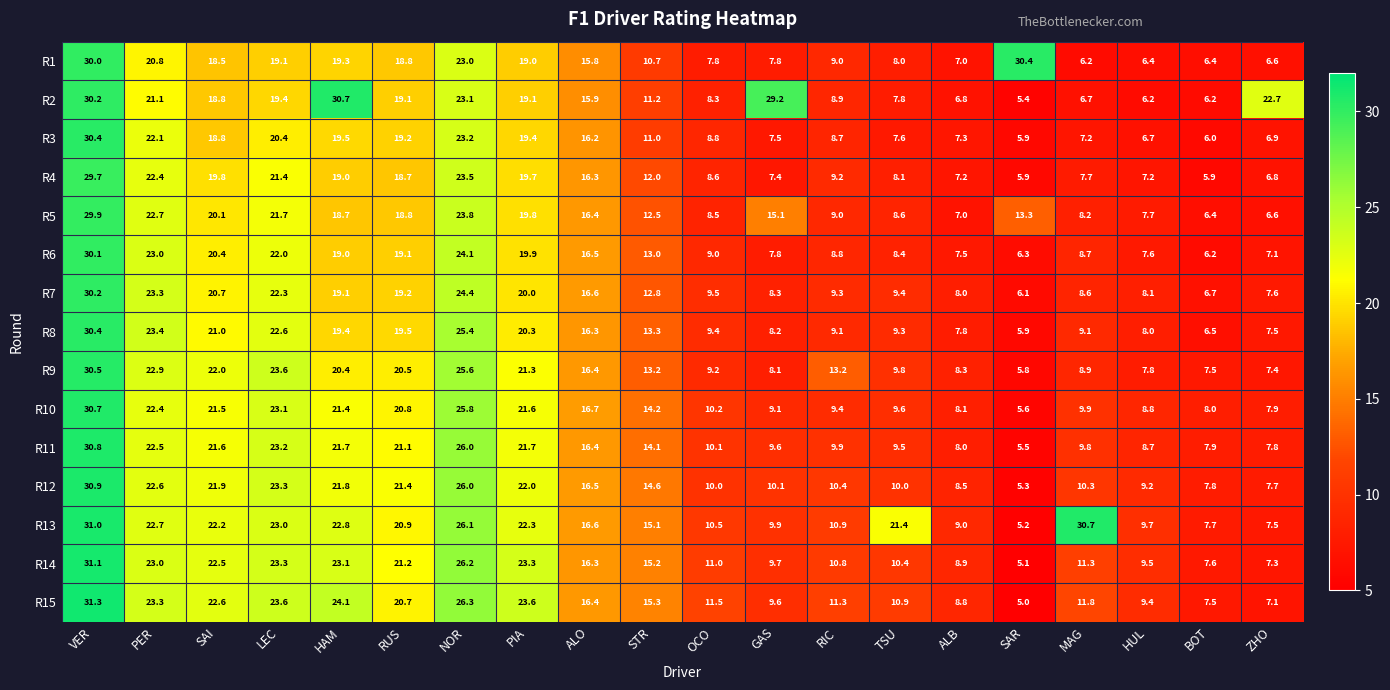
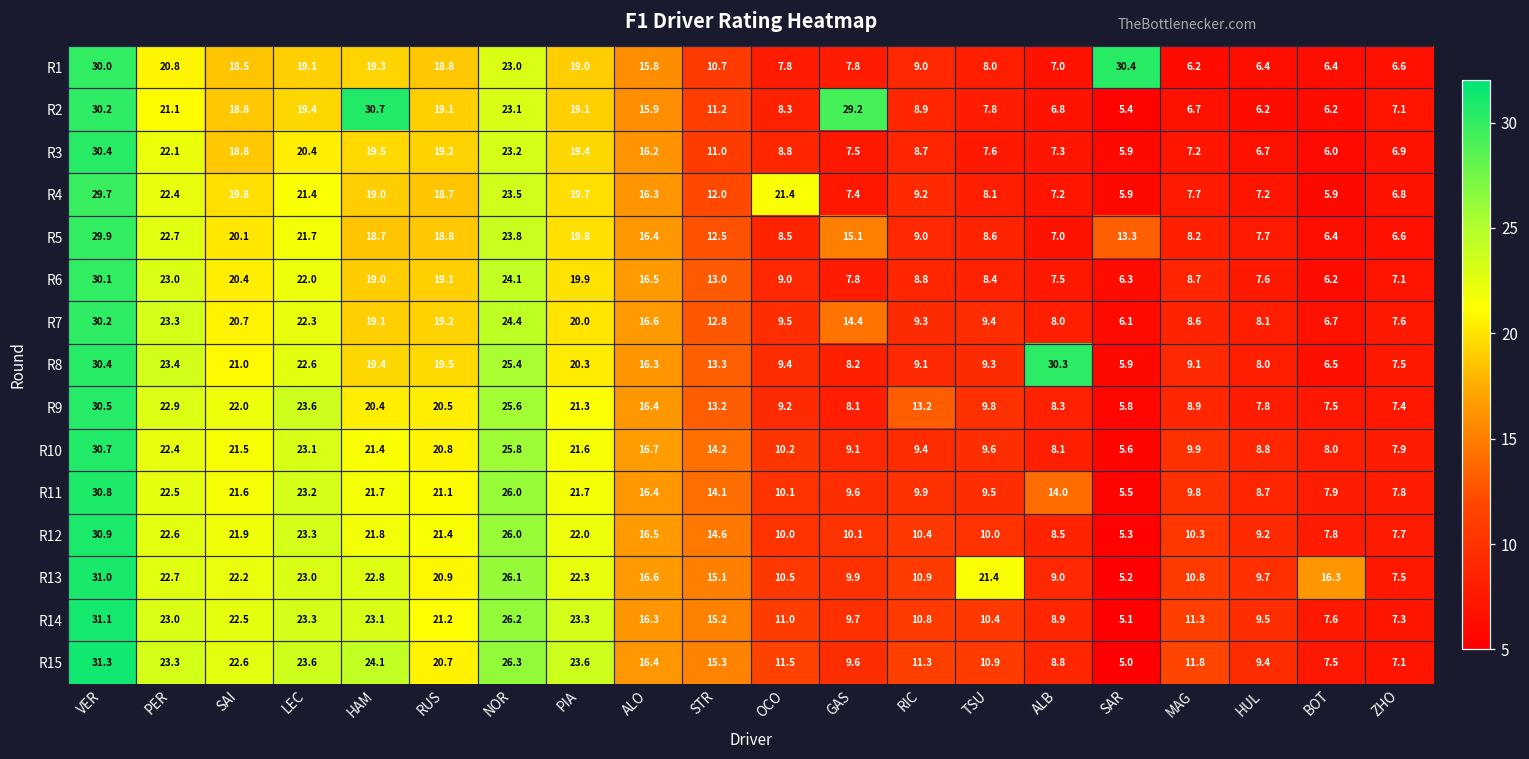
  {
    "R2": {
      "VER": 30.2,
      "PER": 21.1,
      "SAI": 18.8,
      "LEC": 19.4,
      "HAM": 30.7,
      "RUS": 19.1,
      "NOR": 23.1,
      "PIA": 19.1,
      "ALO": 15.9,
      "STR": 11.2,
      "OCO": 8.3,
      "GAS": 29.2,
      "RIC": 8.9,
      "TSU": 7.8,
      "ALB": 6.8,
      "SAR": 5.4,
      "MAG": 6.7,
      "HUL": 6.2,
      "BOT": 6.2,
-     "ZHO": 22.7
+     "ZHO": 7.1
    },
    "R4": {
      "VER": 29.7,
      "PER": 22.4,
      "SAI": 19.8,
      "LEC": 21.4,
      "HAM": 19.0,
      "RUS": 18.7,
      "NOR": 23.5,
      "PIA": 19.7,
      "ALO": 16.3,
      "STR": 12.0,
-     "OCO": 8.6,
+     "OCO": 21.4,
      "GAS": 7.4,
      "RIC": 9.2,
      "TSU": 8.1,
      "ALB": 7.2,
      "SAR": 5.9,
      "MAG": 7.7,
      "HUL": 7.2,
      "BOT": 5.9,
      "ZHO": 6.8
    },
    "R7": {
      "VER": 30.2,
      "PER": 23.3,
      "SAI": 20.7,
      "LEC": 22.3,
      "HAM": 19.1,
      "RUS": 19.2,
      "NOR": 24.4,
      "PIA": 20.0,
      "ALO": 16.6,
      "STR": 12.8,
      "OCO": 9.5,
-     "GAS": 8.3,
+     "GAS": 14.4,
      "RIC": 9.3,
      "TSU": 9.4,
      "ALB": 8.0,
      "SAR": 6.1,
      "MAG": 8.6,
      "HUL": 8.1,
      "BOT": 6.7,
      "ZHO": 7.6
    },
    "R8": {
      "VER": 30.4,
      "PER": 23.4,
      "SAI": 21.0,
      "LEC": 22.6,
      "HAM": 19.4,
      "RUS": 19.5,
      "NOR": 25.4,
      "PIA": 20.3,
      "ALO": 16.3,
      "STR": 13.3,
      "OCO": 9.4,
      "GAS": 8.2,
      "RIC": 9.1,
      "TSU": 9.3,
-     "ALB": 7.8,
+     "ALB": 30.3,
      "SAR": 5.9,
      "MAG": 9.1,
      "HUL": 8.0,
      "BOT": 6.5,
      "ZHO": 7.5
    },
    "R11": {
      "VER": 30.8,
      "PER": 22.5,
      "SAI": 21.6,
      "LEC": 23.2,
      "HAM": 21.7,
      "RUS": 21.1,
      "NOR": 26.0,
      "PIA": 21.7,
      "ALO": 16.4,
      "STR": 14.1,
      "OCO": 10.1,
      "GAS": 9.6,
      "RIC": 9.9,
      "TSU": 9.5,
-     "ALB": 8.0,
+     "ALB": 14.0,
      "SAR": 5.5,
      "MAG": 9.8,
      "HUL": 8.7,
      "BOT": 7.9,
      "ZHO": 7.8
    },
    "R13": {
      "VER": 31.0,
      "PER": 22.7,
      "SAI": 22.2,
      "LEC": 23.0,
      "HAM": 22.8,
      "RUS": 20.9,
      "NOR": 26.1,
      "PIA": 22.3,
      "ALO": 16.6,
      "STR": 15.1,
      "OCO": 10.5,
      "GAS": 9.9,
      "RIC": 10.9,
      "TSU": 21.4,
      "ALB": 9.0,
      "SAR": 5.2,
-     "MAG": 30.7,
+     "MAG": 10.8,
      "HUL": 9.7,
-     "BOT": 7.7,
+     "BOT": 16.3,
      "ZHO": 7.5
    }
  }
